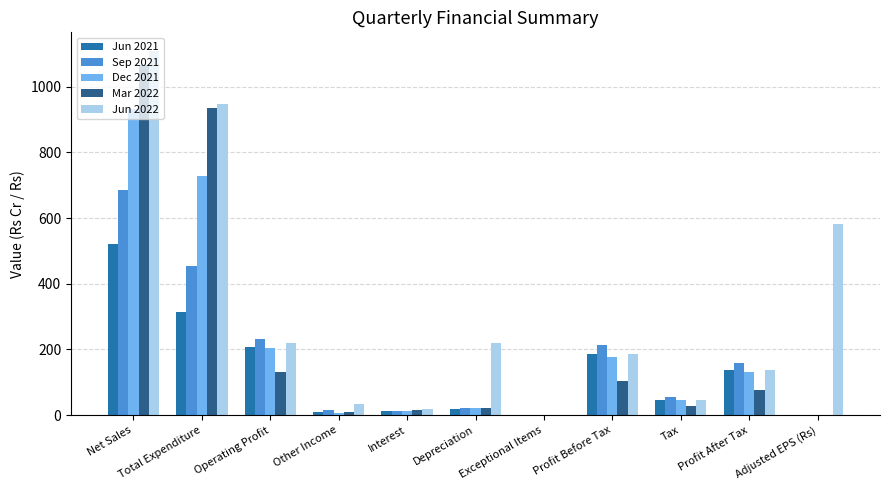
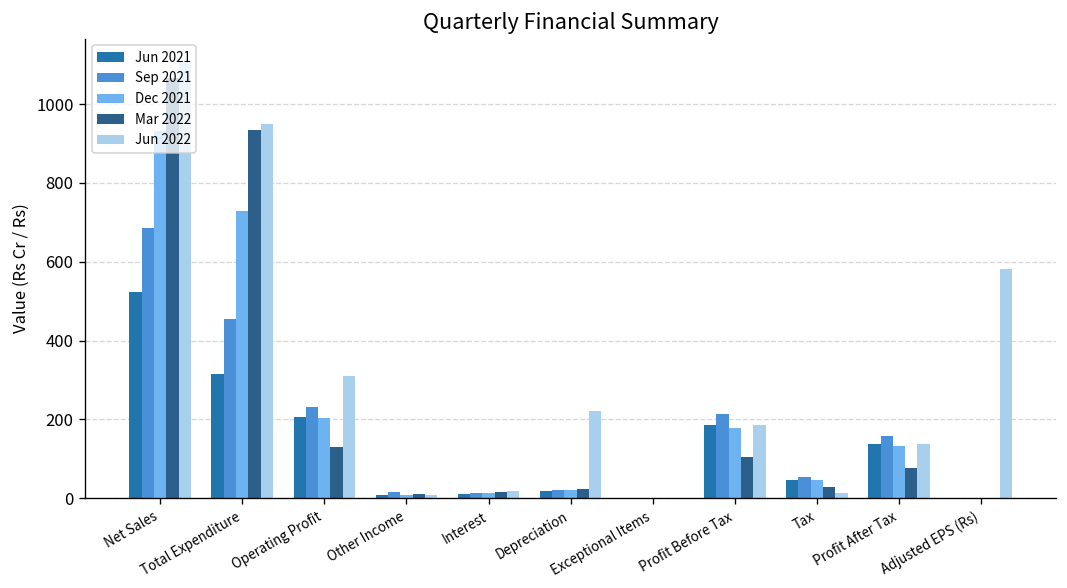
  {
    "Jun 2022": {
      "Total Expenditure": 950,
-     "Operating Profit": 220,
-     "Other Income": 30,
+     "Operating Profit": 310,
+     "Other Income": 10,
      "Interest": 20,
      "Depreciation": 220,
      "Exceptional Items": 0,
      "Profit Before Tax": 190,
-     "Tax": 50,
+     "Tax": 10,
      "Profit After Tax": 140,
      "Adjusted EPS (Rs)": 580
    }
  }
